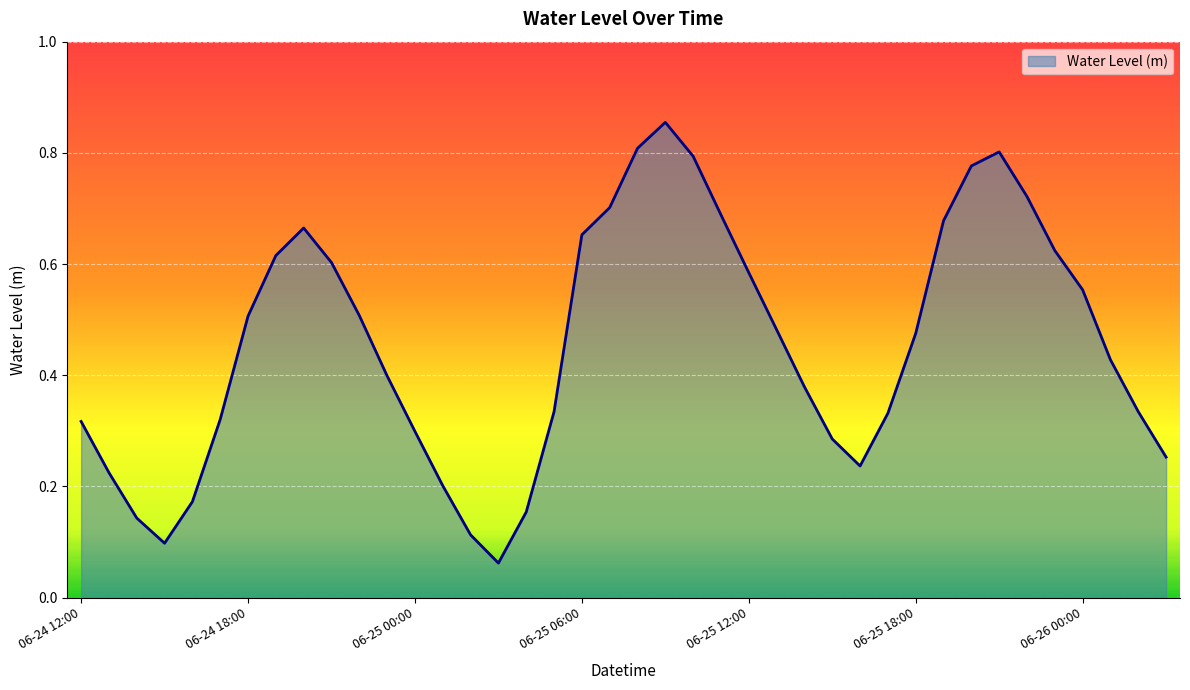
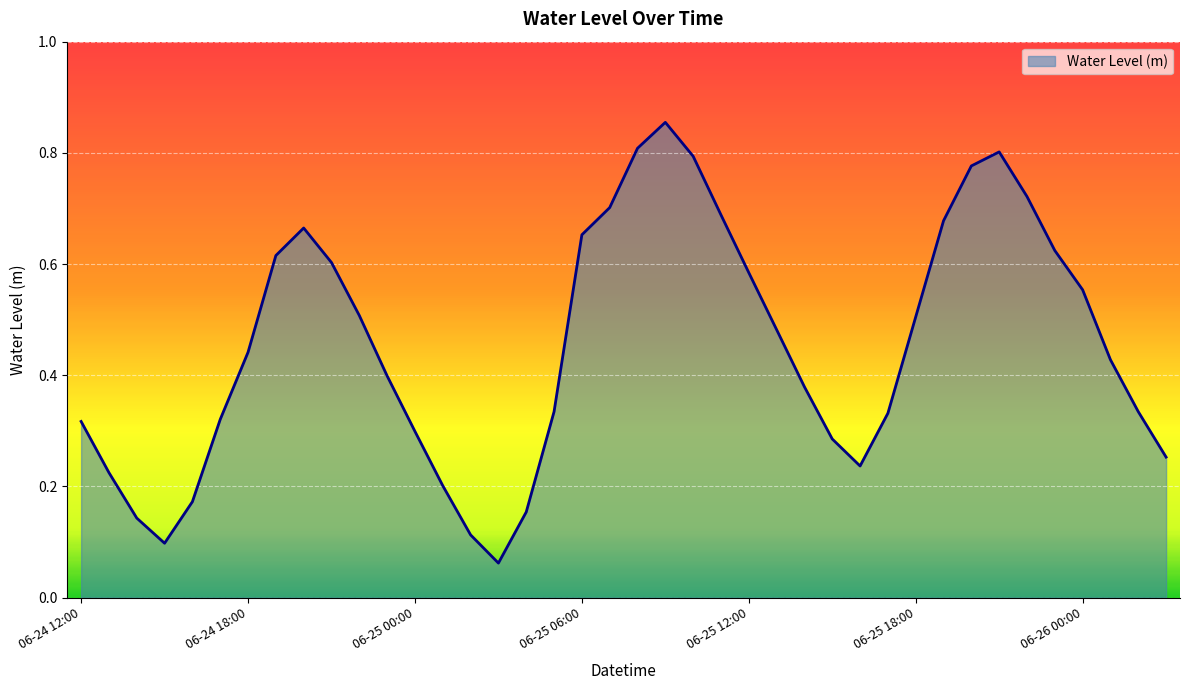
  {
    "06-24 12:00": 0.32,
-   "06-24 18:00": 0.51,
+   "06-24 18:00": 0.44,
    "06-25 00:00": 0.30,
    "06-25 06:00": 0.65,
    "06-25 12:00": 0.58,
-   "06-25 18:00": 0.48,
+   "06-25 18:00": 0.50,
    "06-26 00:00": 0.55
  }
